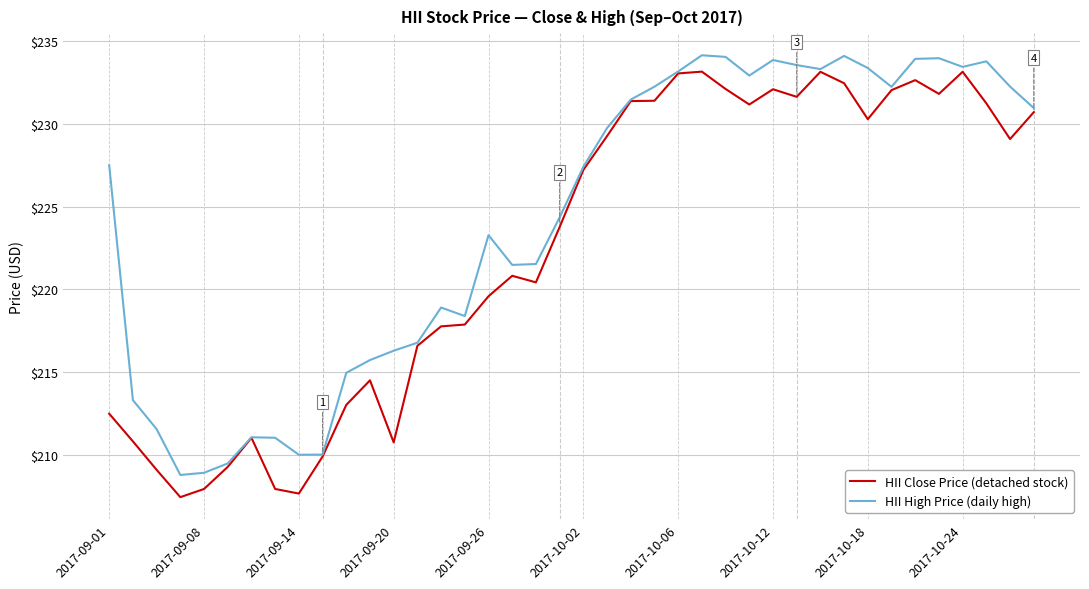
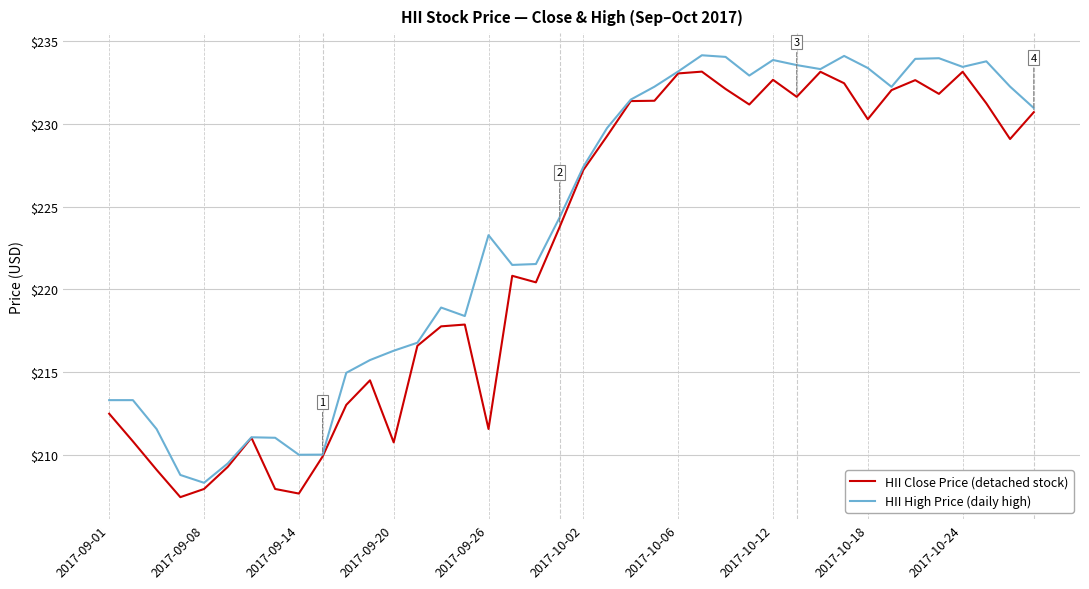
  {
    "HII Close Price (detached stock)": {
      "2017-09-01": "$212.5",
      "2017-09-08": "$207.9",
      "2017-09-14": "$207.7",
      "2017-09-20": "$210.8",
-     "2017-09-26": "$219.6",
+     "2017-09-26": "$211.6",
      "2017-10-02": "$227.2",
-     "2017-10-12": "$232.1",
+     "2017-10-12": "$232.7",
      "2017-10-18": "$230.3",
      "2017-10-24": "$233.1"
    },
    "HII High Price (daily high)": {
-     "2017-09-01": "$227.5",
-     "2017-09-08": "$208.9",
+     "2017-09-01": "$213.3",
+     "2017-09-08": "$208.3",
      "2017-09-14": "$210.0",
      "2017-09-20": "$216.3",
      "2017-09-26": "$223.3",
      "2017-10-02": "$227.4",
      "2017-10-12": "$233.9",
      "2017-10-18": "$233.4",
      "2017-10-24": "$233.4"
    }
  }
